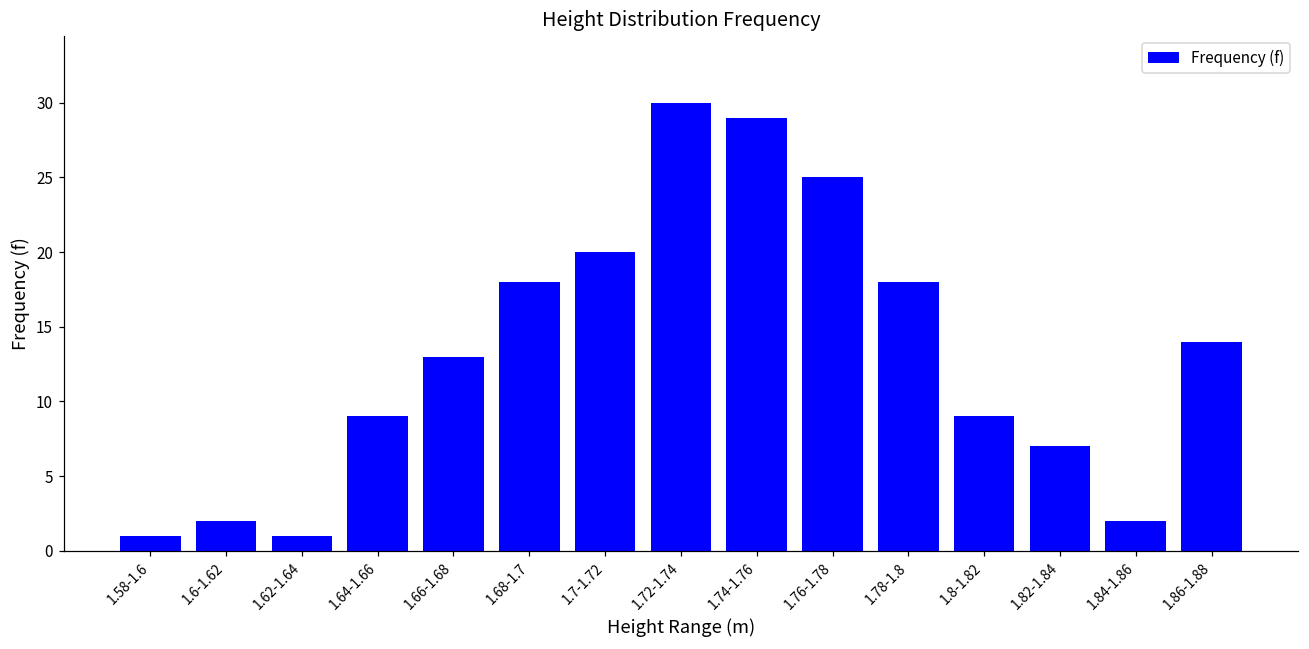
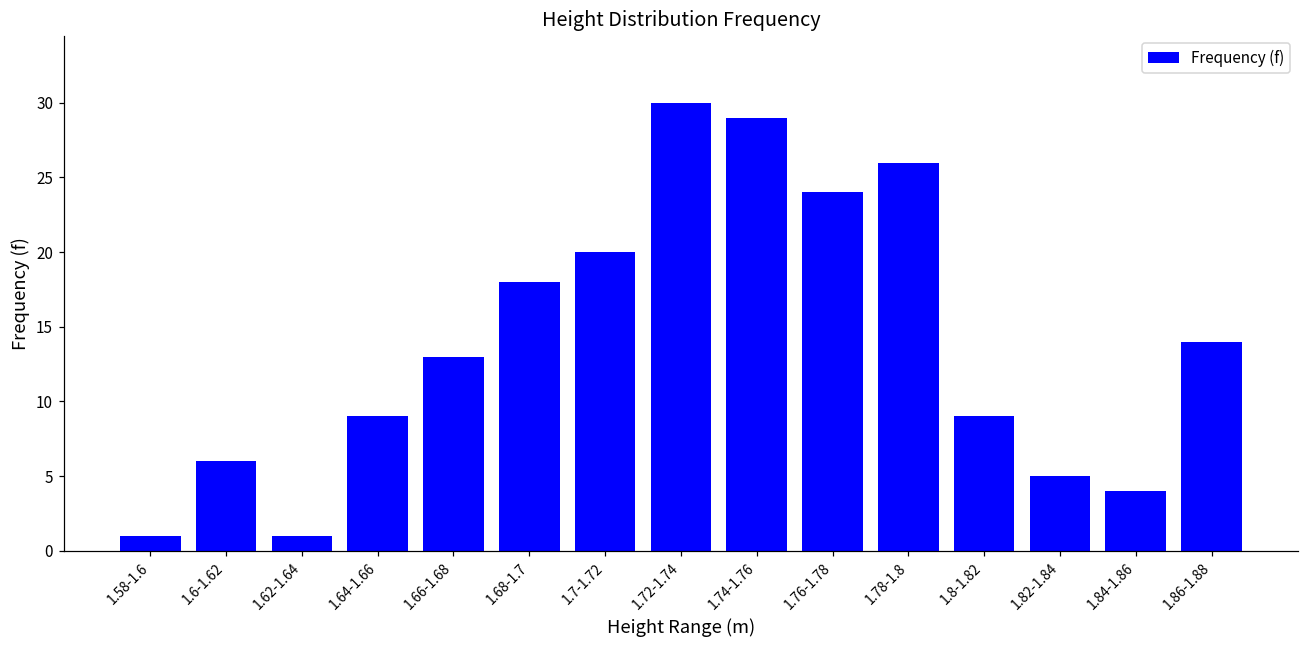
  {
    "1.58-1.6": 1,
-   "1.6-1.62": 2,
+   "1.6-1.62": 6,
    "1.62-1.64": 1,
    "1.64-1.66": 9,
    "1.66-1.68": 13,
    "1.68-1.7": 18,
    "1.7-1.72": 20,
    "1.72-1.74": 30,
    "1.74-1.76": 29,
-   "1.76-1.78": 25,
-   "1.78-1.8": 18,
+   "1.76-1.78": 24,
+   "1.78-1.8": 26,
    "1.8-1.82": 9,
-   "1.82-1.84": 7,
-   "1.84-1.86": 2,
+   "1.82-1.84": 5,
+   "1.84-1.86": 4,
    "1.86-1.88": 14
  }
